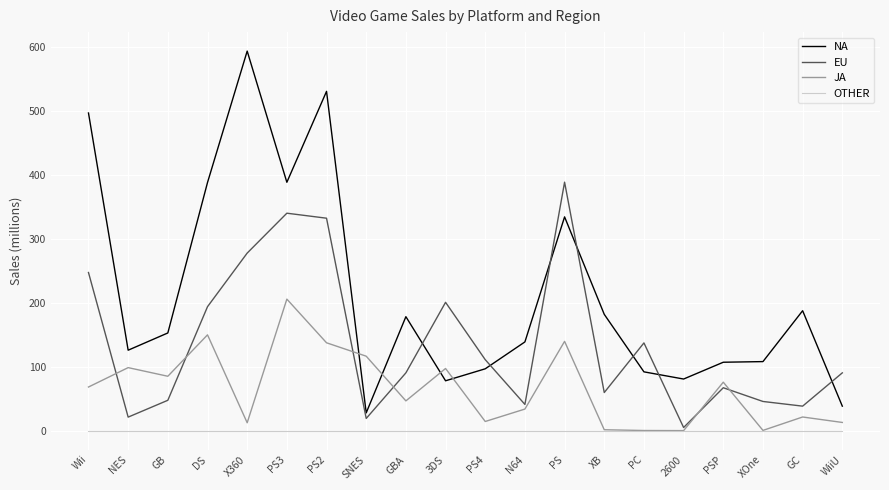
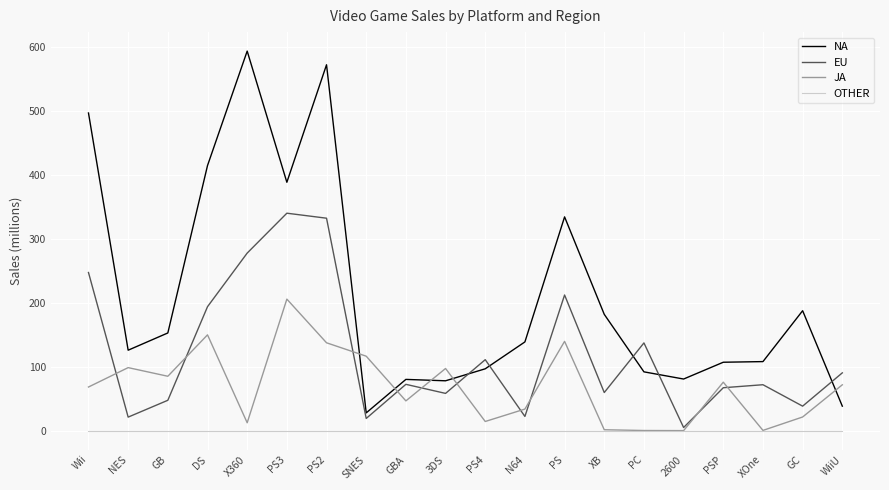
  {
    "NA": {
      "Wii": 500,
      "NES": 130,
      "GB": 150,
-     "DS": 390,
+     "DS": 420,
      "X360": 590,
      "PS3": 390,
-     "PS2": 530,
+     "PS2": 570,
      "SNES": 30,
-     "GBA": 180,
+     "GBA": 80,
      "3DS": 80,
      "PS4": 100,
      "N64": 140,
      "PS": 330,
      "XB": 180,
      "PC": 90,
      "2600": 80,
      "PSP": 110,
      "XOne": 110,
      "GC": 190,
      "WiiU": 40
    },
    "EU": {
      "Wii": 250,
      "NES": 20,
      "GB": 50,
      "DS": 190,
      "X360": 280,
      "PS3": 340,
      "PS2": 330,
      "SNES": 20,
-     "GBA": 90,
-     "3DS": 200,
+     "GBA": 70,
+     "3DS": 60,
      "PS4": 110,
-     "N64": 40,
-     "PS": 390,
+     "N64": 20,
+     "PS": 210,
      "XB": 60,
      "PC": 140,
      "2600": 0,
      "PSP": 70,
-     "XOne": 50,
+     "XOne": 70,
      "GC": 40,
      "WiiU": 90
    },
    "JA": {
      "Wii": 70,
      "NES": 100,
      "GB": 90,
      "DS": 150,
      "X360": 10,
      "PS3": 210,
      "PS2": 140,
      "SNES": 120,
      "GBA": 50,
      "3DS": 100,
      "PS4": 10,
      "N64": 30,
      "PS": 140,
      "PSP": 80,
      "GC": 20,
-     "WiiU": 10
+     "WiiU": 70
    },
    "OTHER": {
      "Wii": 0,
      "NES": 0,
      "GB": 0,
      "DS": 0,
      "X360": 0,
      "PS3": 0,
      "PS2": 0,
      "SNES": 0,
      "GBA": 0,
      "3DS": 0,
      "PS4": 0,
      "N64": 0,
      "PS": 0,
      "PSP": 0,
      "GC": 0,
      "WiiU": 0
    }
  }
